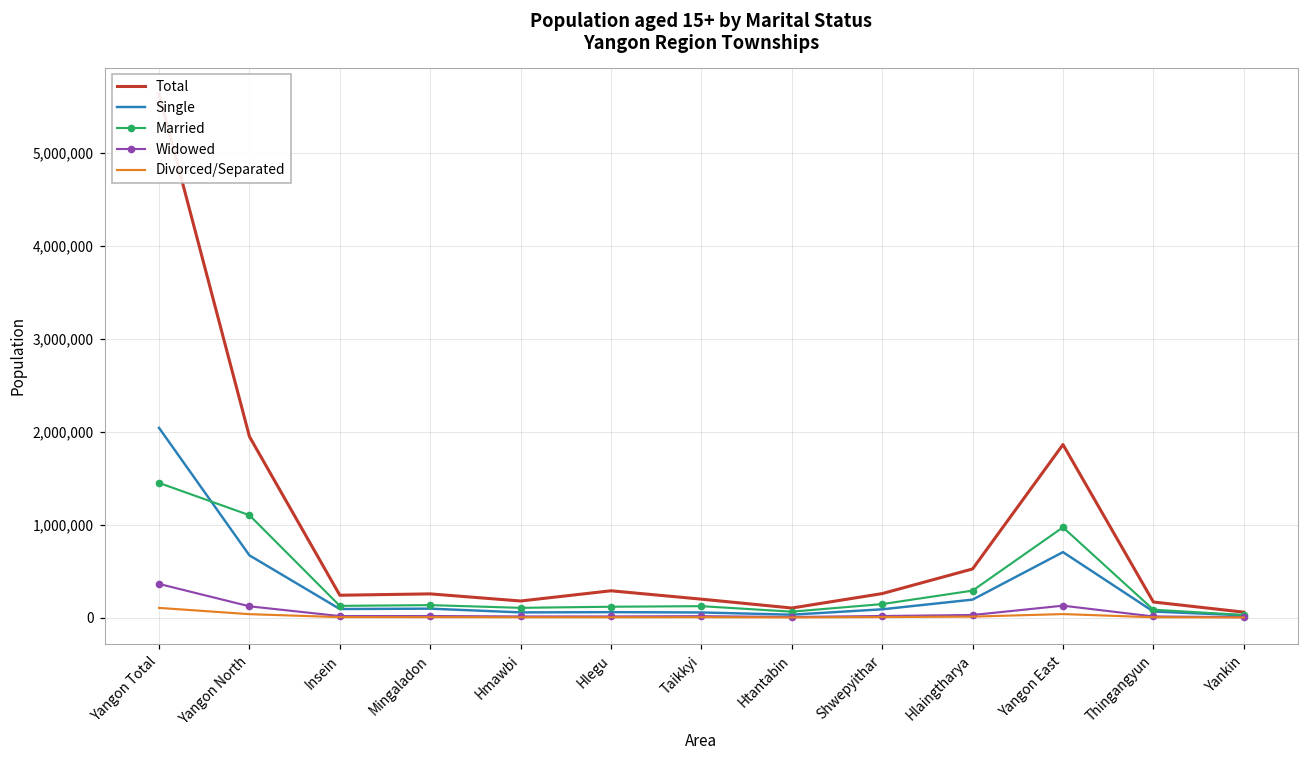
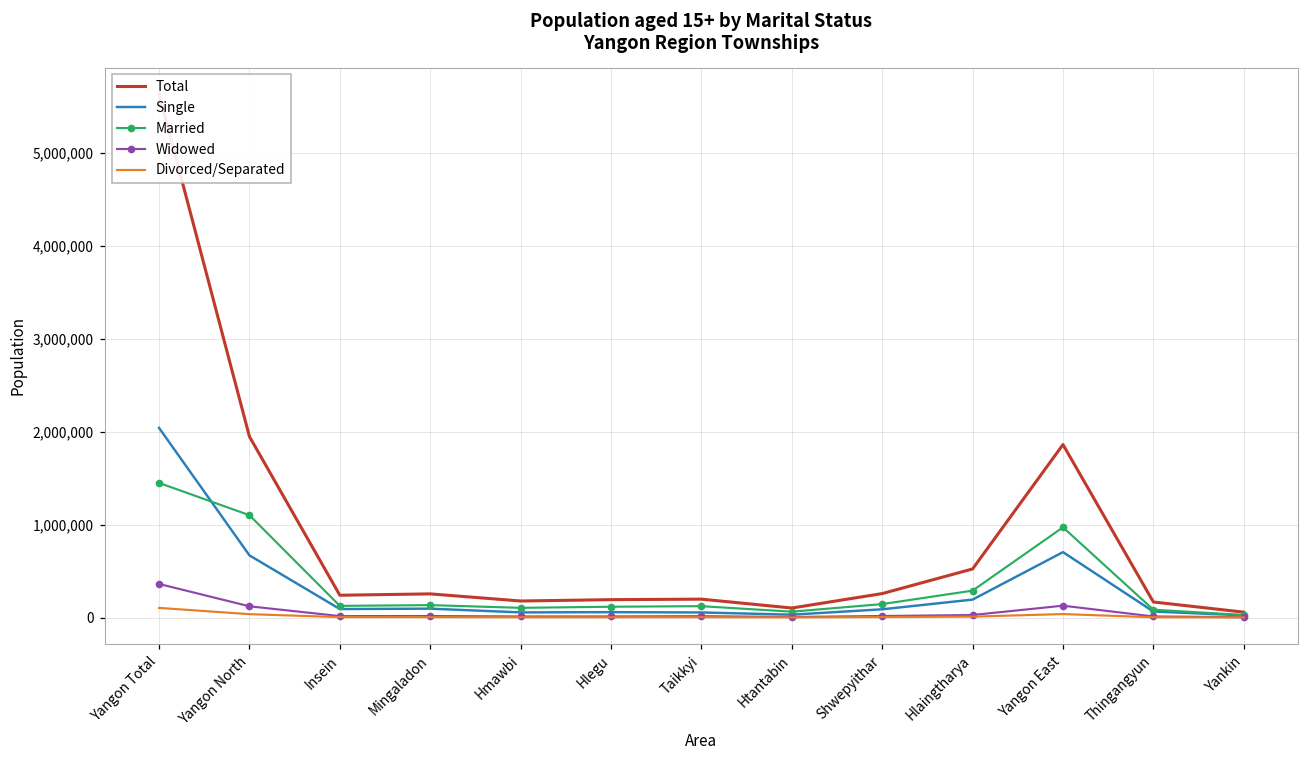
  {
    "Total": {
      "Yangon North": "1,900,000",
      "Insein": "200,000",
      "Mingaladon": "300,000",
      "Hmawbi": "200,000",
-     "Hlegu": "300,000",
+     "Hlegu": "200,000",
      "Taikkyi": "200,000",
      "Htantabin": "100,000",
      "Shwepyithar": "300,000",
      "Hlaingtharya": "500,000",
      "Yangon East": "1,900,000",
      "Thingangyun": "200,000",
      "Yankin": "100,000"
    },
    "Single": {
      "Yangon Total": "2,000,000",
      "Yangon North": "700,000",
      "Insein": "100,000",
      "Mingaladon": "100,000",
      "Hmawbi": "100,000",
      "Hlegu": "100,000",
      "Taikkyi": "100,000",
      "Shwepyithar": "100,000",
      "Hlaingtharya": "200,000",
      "Yangon East": "700,000"
    },
    "Married": {
      "Yangon Total": "1,400,000",
      "Yangon North": "1,100,000",
      "Insein": "100,000",
      "Mingaladon": "100,000",
      "Hmawbi": "100,000",
      "Hlegu": "100,000",
      "Taikkyi": "100,000",
      "Htantabin": "100,000",
      "Shwepyithar": "100,000",
      "Hlaingtharya": "300,000",
      "Yangon East": "1,000,000"
    },
    "Widowed": {
      "Yangon Total": "400,000",
      "Yangon North": "100,000",
      "Yangon East": "100,000"
    },
    "Divorced/Separated": {
      "Yangon Total": "100,000",
      "Yangon North": "0",
      "Yangon East": "0"
    }
  }
